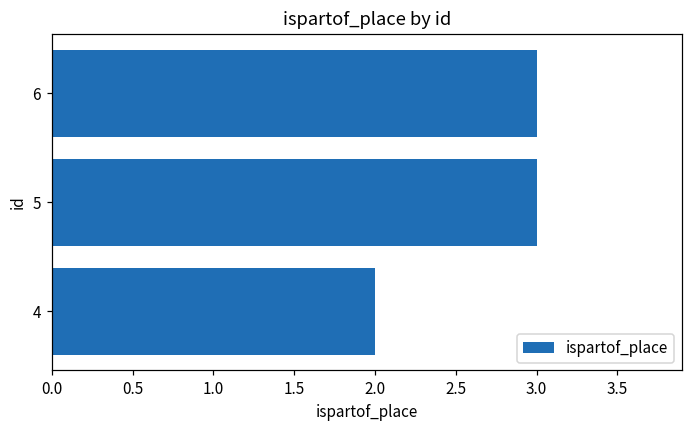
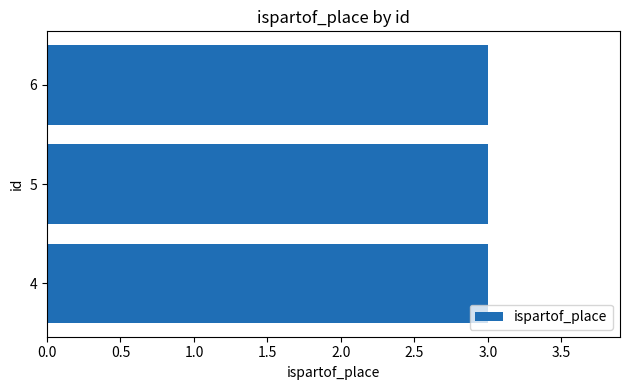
  {
    "6": 3,
    "5": 3,
-   "4": 2
+   "4": 3
  }
